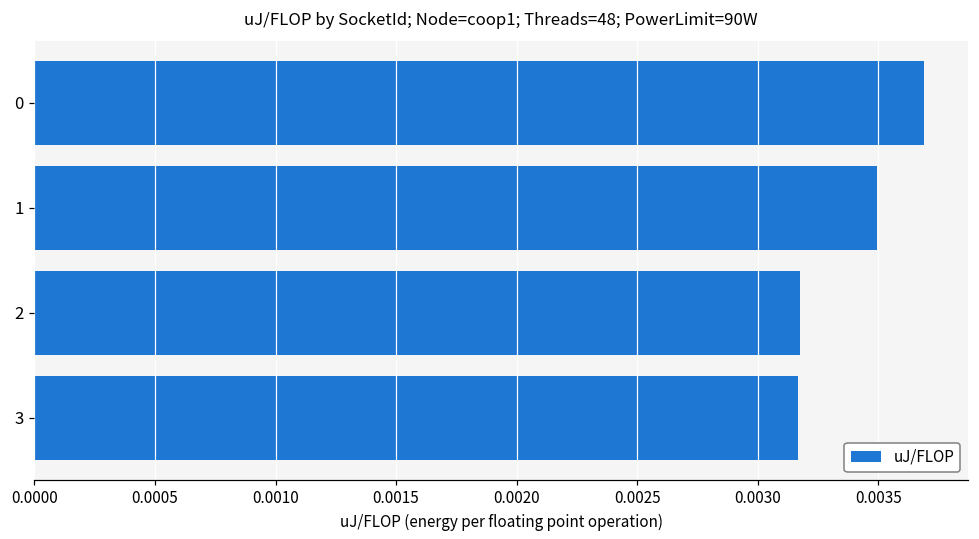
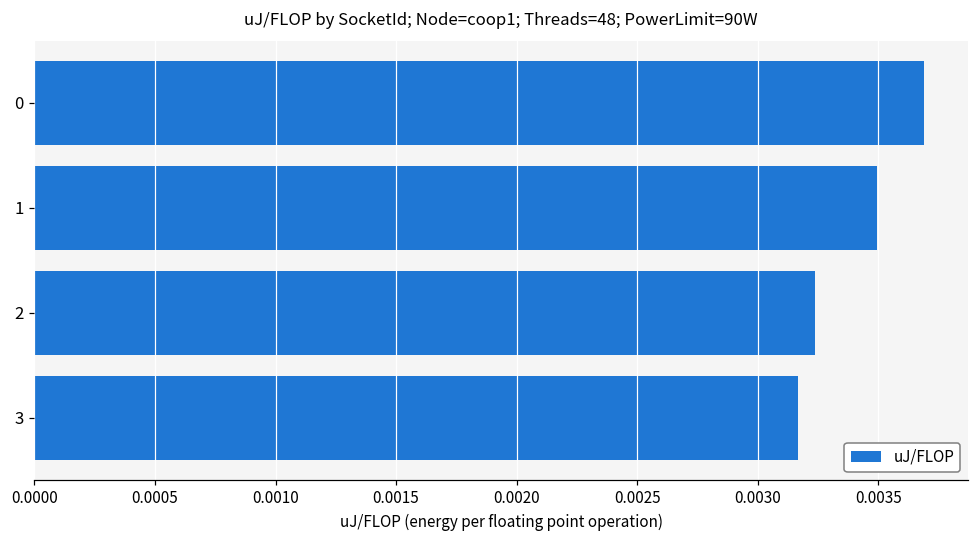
  {
    "0": 0.00369,
    "1": 0.00350,
-   "2": 0.00318,
+   "2": 0.00324,
    "3": 0.00317
  }
